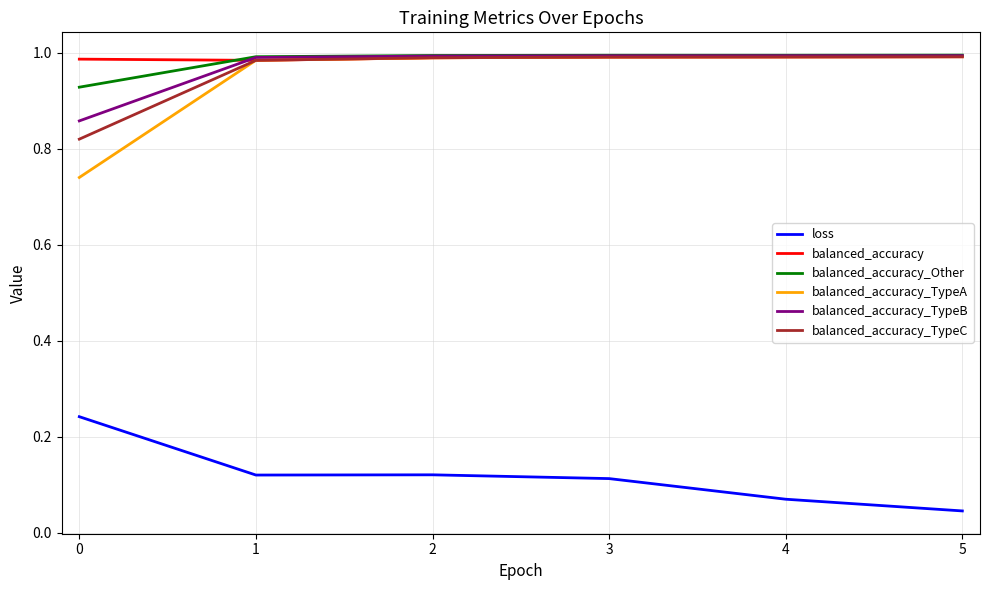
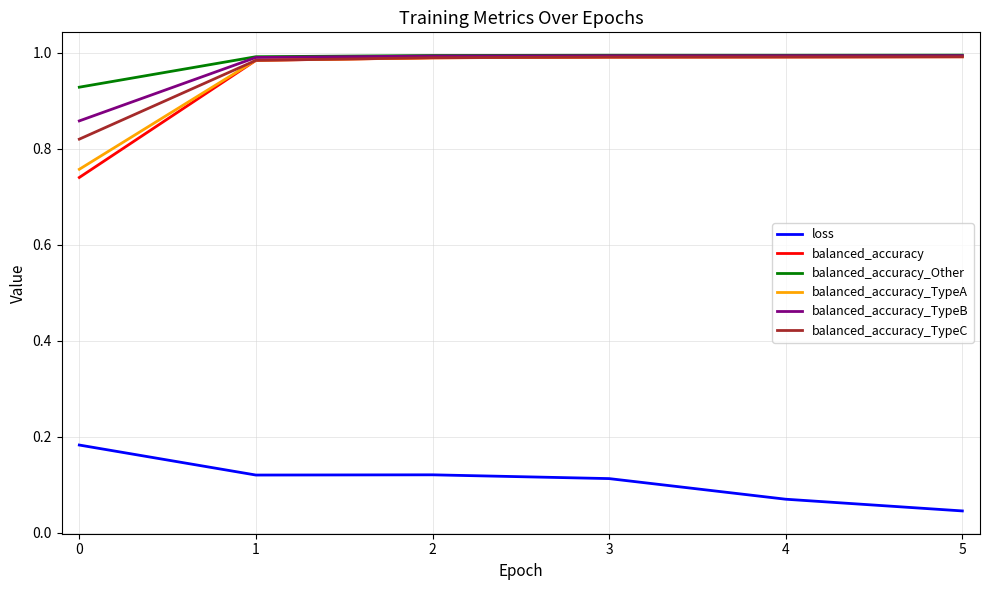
  {
    "loss": {
-     "0": 0.24,
+     "0": 0.18,
      "1": 0.12,
      "2": 0.12,
      "3": 0.11,
      "4": 0.07,
      "5": 0.05
    },
    "balanced_accuracy": {
-     "0": 0.99
+     "0": 0.74
    },
    "balanced_accuracy_Other": {
      "0": 0.93
    },
    "balanced_accuracy_TypeA": {
-     "0": 0.74
+     "0": 0.76
    },
    "balanced_accuracy_TypeB": {
      "0": 0.86
    },
    "balanced_accuracy_TypeC": {
      "0": 0.82
    }
  }
